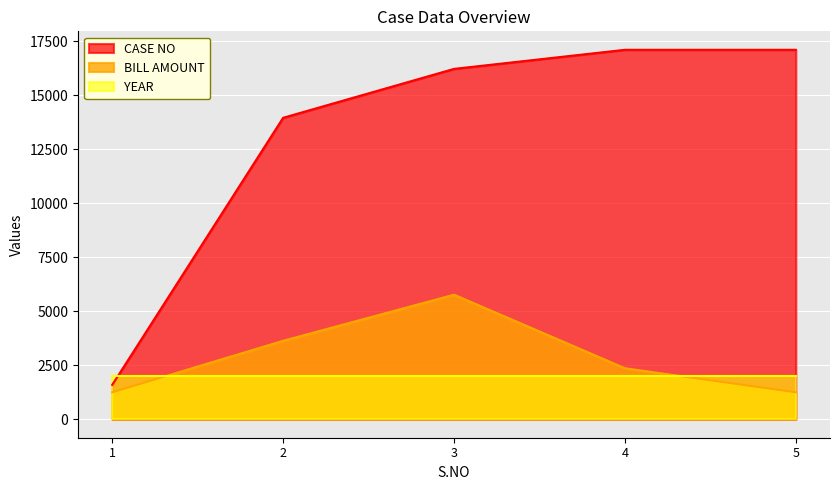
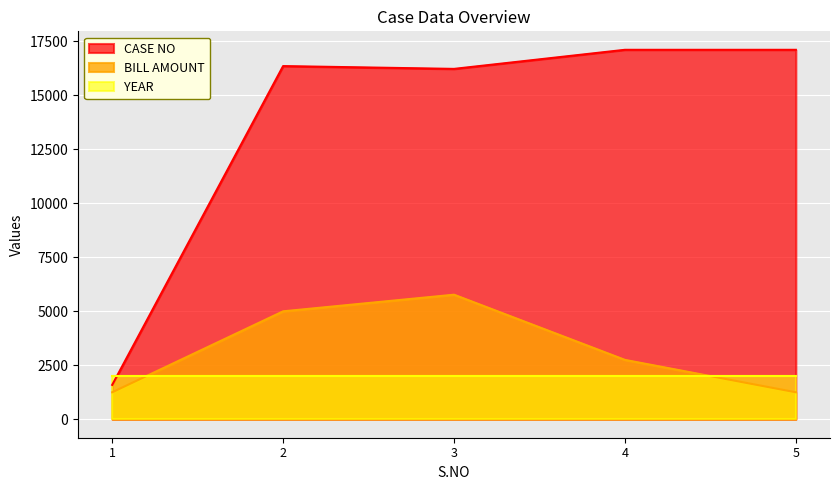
  {
    "CASE NO": {
      "1": 1600,
-     "2": 14000,
+     "2": 16400,
      "3": 16200,
      "4": 17100,
      "5": 17100
    },
    "BILL AMOUNT": {
      "1": 1300,
-     "2": 3600,
+     "2": 5000,
      "3": 5800,
-     "4": 2400,
+     "4": 2800,
      "5": 1300
    },
    "YEAR": {
      "1": 2000,
      "2": 2000,
      "3": 2000,
      "4": 2000,
      "5": 2000
    }
  }
